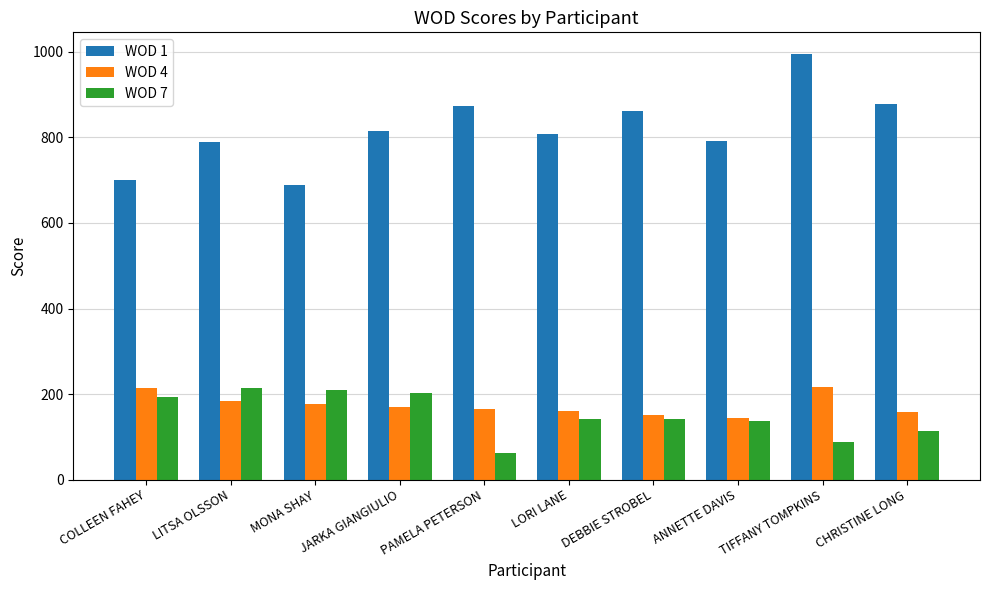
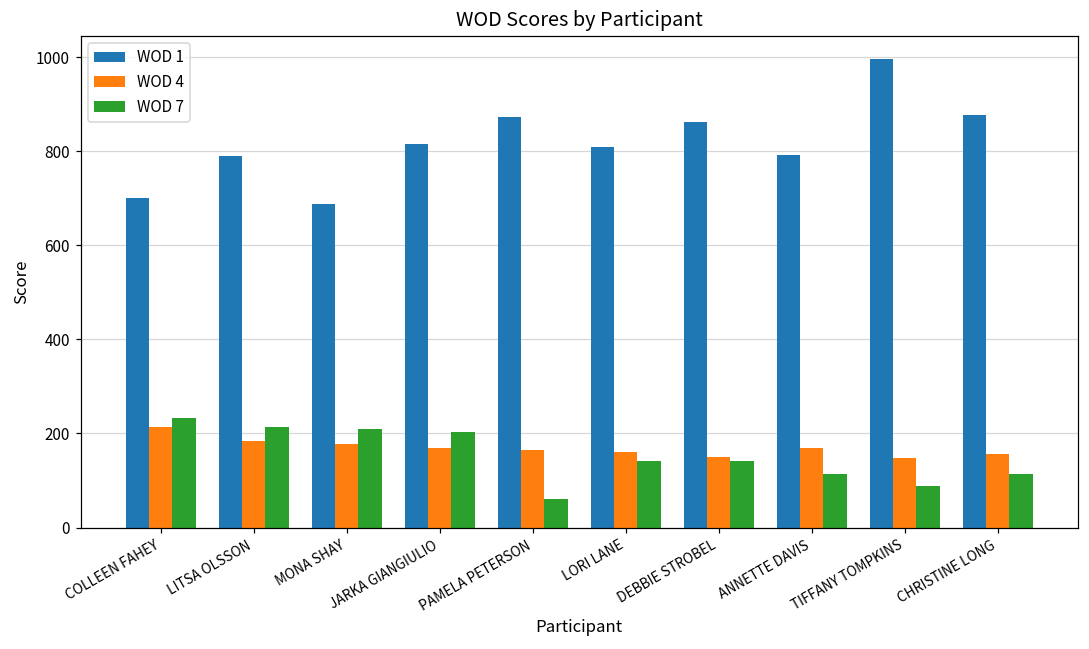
  {
    "WOD 1": {
      "COLLEEN FAHEY": 700,
      "LITSA OLSSON": 790,
      "MONA SHAY": 690,
      "JARKA GIANGIULIO": 820,
      "PAMELA PETERSON": 870,
      "LORI LANE": 810,
      "DEBBIE STROBEL": 860,
      "ANNETTE DAVIS": 790,
      "TIFFANY TOMPKINS": 1000,
      "CHRISTINE LONG": 880
    },
    "WOD 4": {
      "COLLEEN FAHEY": 210,
      "LITSA OLSSON": 180,
      "MONA SHAY": 180,
      "JARKA GIANGIULIO": 170,
      "PAMELA PETERSON": 170,
      "LORI LANE": 160,
      "DEBBIE STROBEL": 150,
-     "ANNETTE DAVIS": 140,
-     "TIFFANY TOMPKINS": 220,
+     "ANNETTE DAVIS": 170,
+     "TIFFANY TOMPKINS": 150,
      "CHRISTINE LONG": 160
    },
    "WOD 7": {
-     "COLLEEN FAHEY": 190,
+     "COLLEEN FAHEY": 230,
      "LITSA OLSSON": 210,
      "MONA SHAY": 210,
      "JARKA GIANGIULIO": 200,
      "PAMELA PETERSON": 60,
      "LORI LANE": 140,
      "DEBBIE STROBEL": 140,
-     "ANNETTE DAVIS": 140,
+     "ANNETTE DAVIS": 110,
      "TIFFANY TOMPKINS": 90,
      "CHRISTINE LONG": 110
    }
  }
